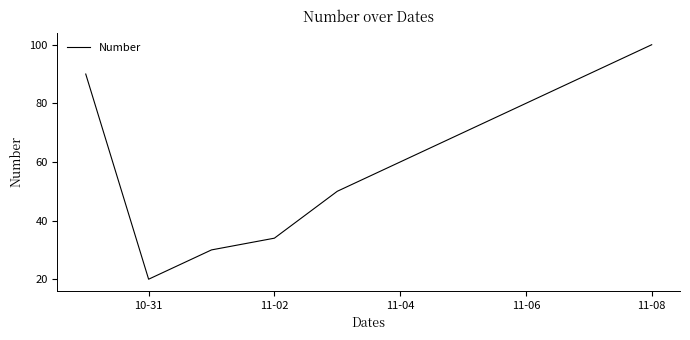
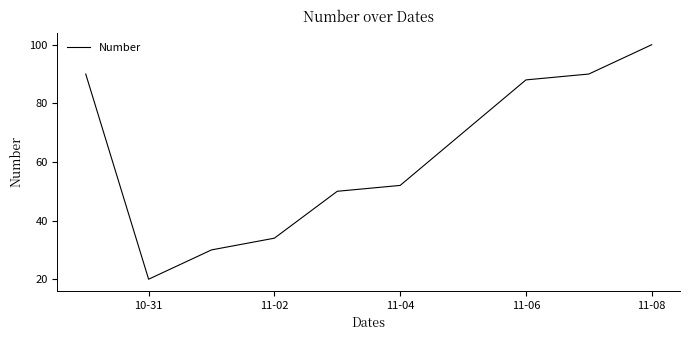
  {
    "10-31": 20,
    "11-02": 34,
-   "11-04": 60,
-   "11-06": 80,
+   "11-04": 52,
+   "11-06": 88,
    "11-08": 100
  }
